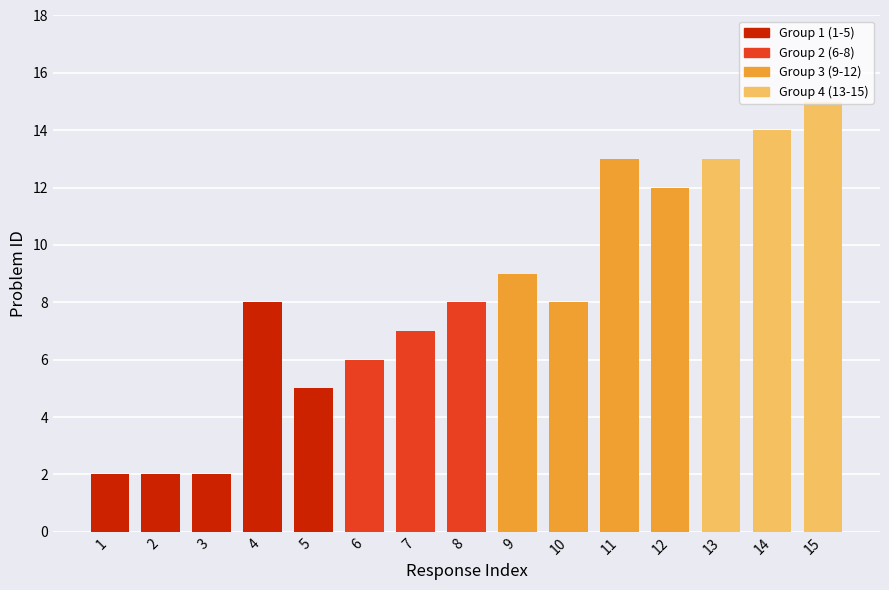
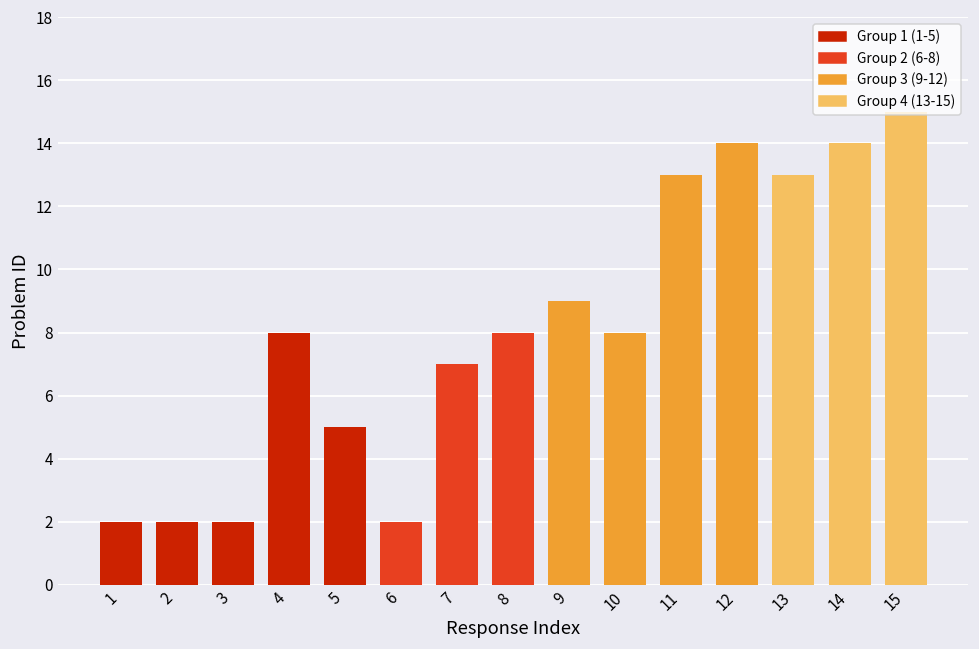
  {
    "1": 2,
    "2": 2,
    "3": 2,
    "4": 8,
    "5": 5,
-   "6": 6,
+   "6": 2,
    "7": 7,
    "8": 8,
    "9": 9,
    "10": 8,
    "11": 13,
-   "12": 12,
+   "12": 14,
    "13": 13,
    "14": 14
  }
